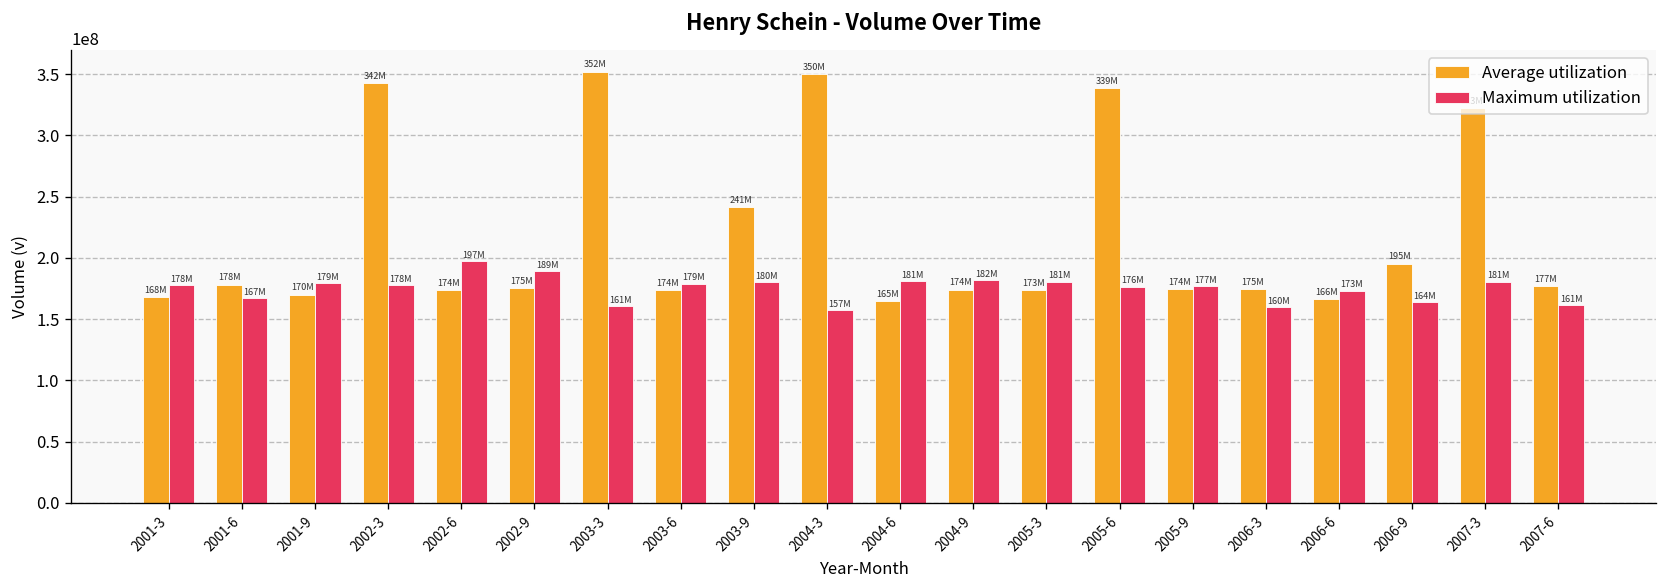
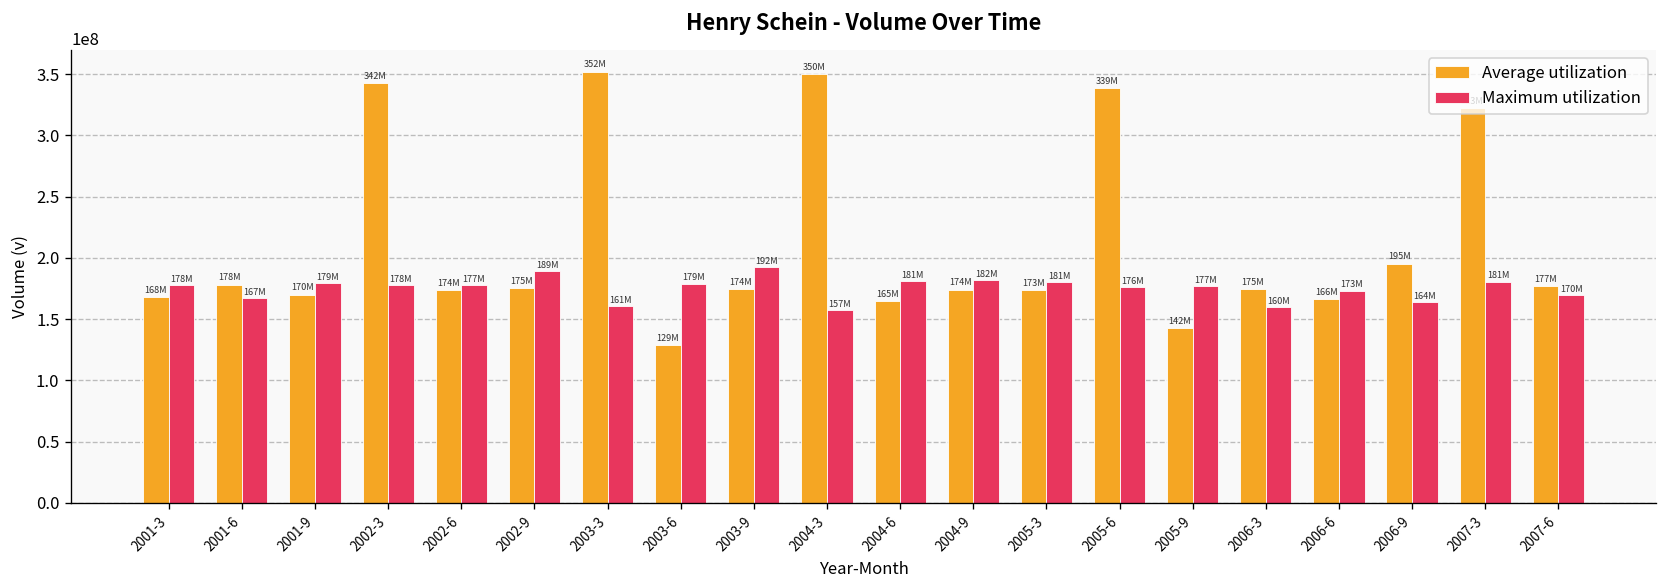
  {
    "Average utilization": {
      "2001-3": "168M",
      "2001-6": "178M",
      "2001-9": "170M",
      "2002-3": "342M",
      "2002-6": "174M",
      "2002-9": "175M",
      "2003-3": "352M",
-     "2003-6": "174M",
-     "2003-9": "241M",
+     "2003-6": "129M",
+     "2003-9": "174M",
      "2004-3": "350M",
      "2004-6": "165M",
      "2004-9": "174M",
      "2005-3": "173M",
      "2005-6": "339M",
-     "2005-9": "174M",
+     "2005-9": "142M",
      "2006-3": "175M",
      "2006-6": "166M",
      "2006-9": "195M",
      "2007-6": "177M"
    },
    "Maximum utilization": {
      "2001-3": "178M",
      "2001-6": "167M",
      "2001-9": "179M",
      "2002-3": "178M",
-     "2002-6": "197M",
+     "2002-6": "177M",
      "2002-9": "189M",
      "2003-3": "161M",
      "2003-6": "179M",
-     "2003-9": "180M",
+     "2003-9": "192M",
      "2004-3": "157M",
      "2004-6": "181M",
      "2004-9": "182M",
      "2005-3": "181M",
      "2005-6": "176M",
      "2005-9": "177M",
      "2006-3": "160M",
      "2006-6": "173M",
      "2006-9": "164M",
      "2007-3": "181M",
-     "2007-6": "161M"
+     "2007-6": "170M"
    }
  }
